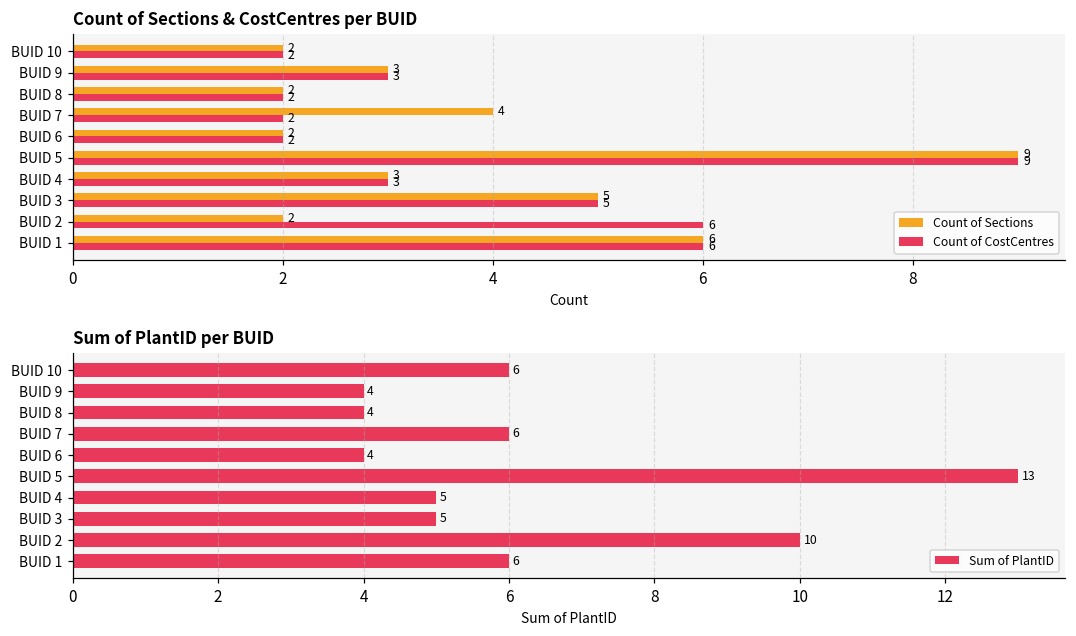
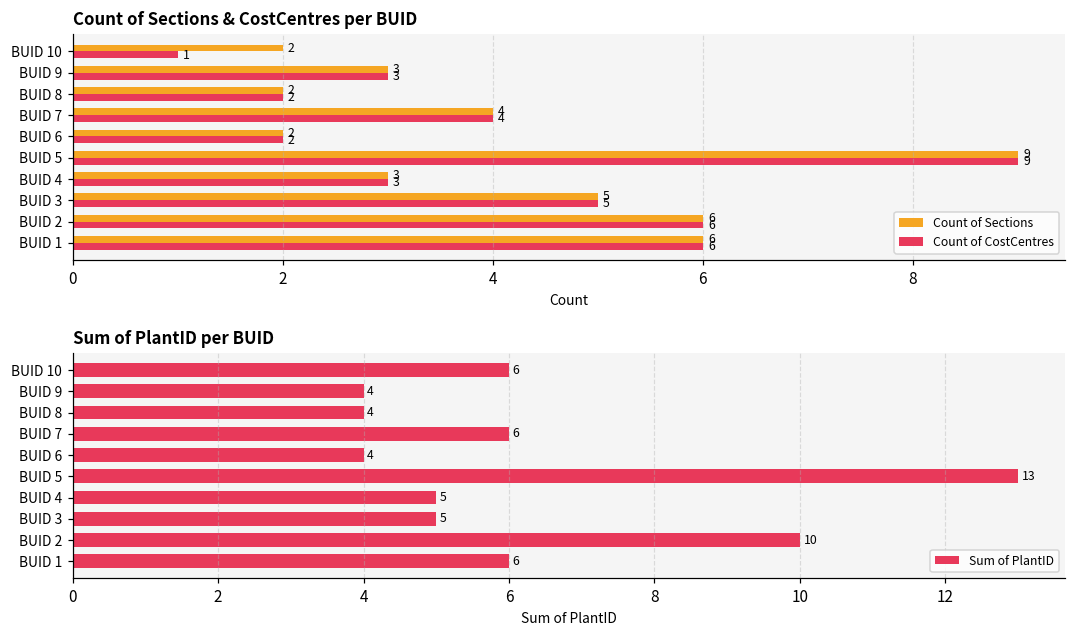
  {
    "Count of Sections & CostCentres per BUID": {
      "Count of Sections": {
        "BUID 10": 2,
-       "BUID 2": 2
+       "BUID 2": 6
      },
      "Count of CostCentres": {
-       "BUID 10": 2,
-       "BUID 7": 2
+       "BUID 10": 1,
+       "BUID 7": 4
      }
    },
    "Sum of PlantID per BUID": {
      "BUID 10": 6,
      "BUID 9": 4,
      "BUID 8": 4,
      "BUID 7": 6,
      "BUID 6": 4,
      "BUID 5": 13,
      "BUID 4": 5,
      "BUID 3": 5,
      "BUID 2": 10,
      "BUID 1": 6
    }
  }
